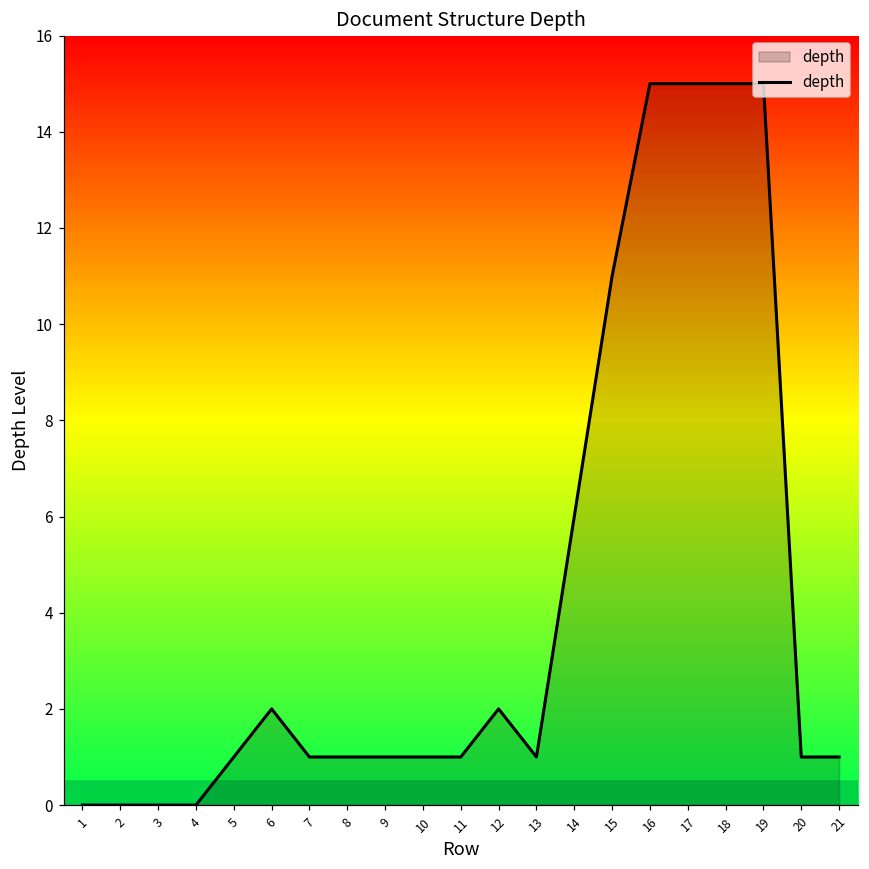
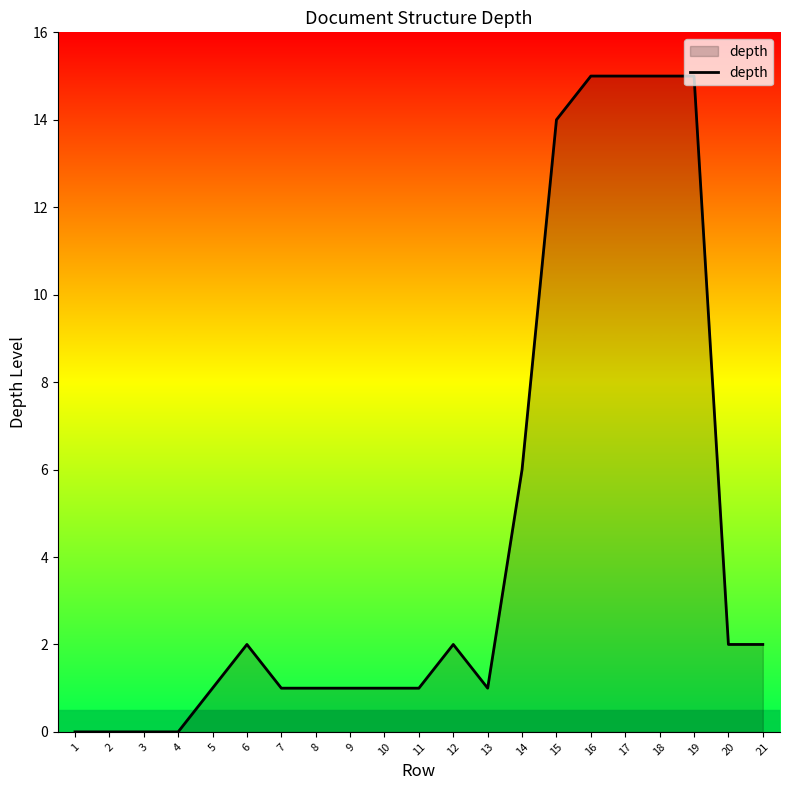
  {
    "5": 1,
    "6": 2,
    "7": 1,
    "8": 1,
    "9": 1,
    "10": 1,
    "11": 1,
    "12": 2,
    "13": 1,
    "14": 6,
-   "15": 11,
+   "15": 14,
    "16": 15,
    "17": 15,
    "18": 15,
-   "20": 1,
-   "21": 1
+   "20": 2,
+   "21": 2
  }
